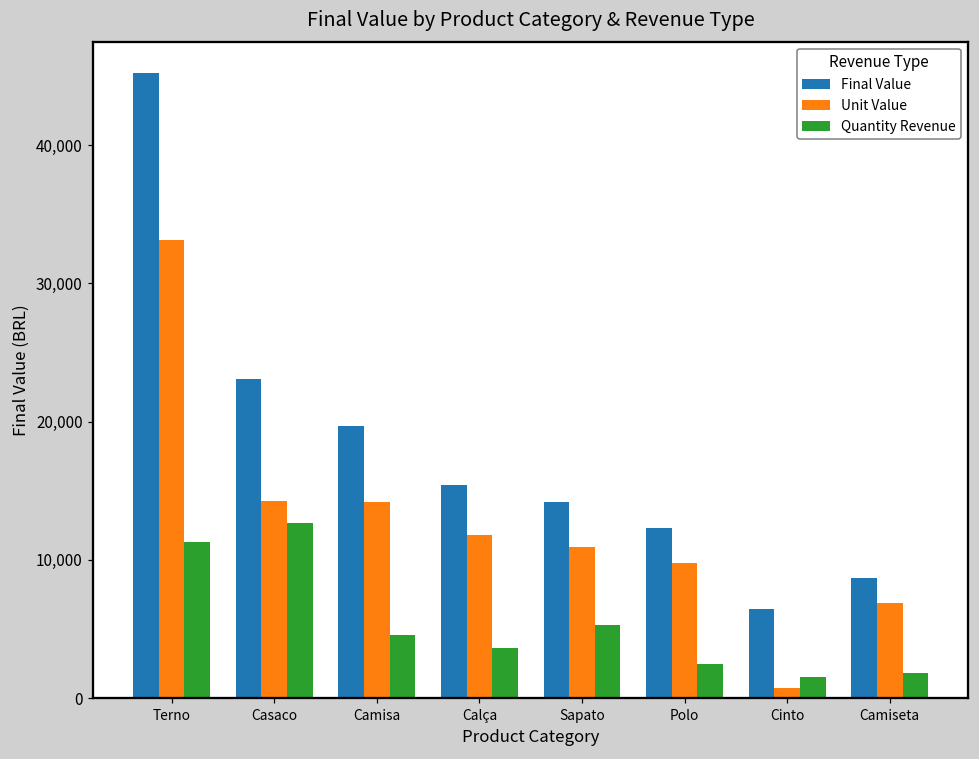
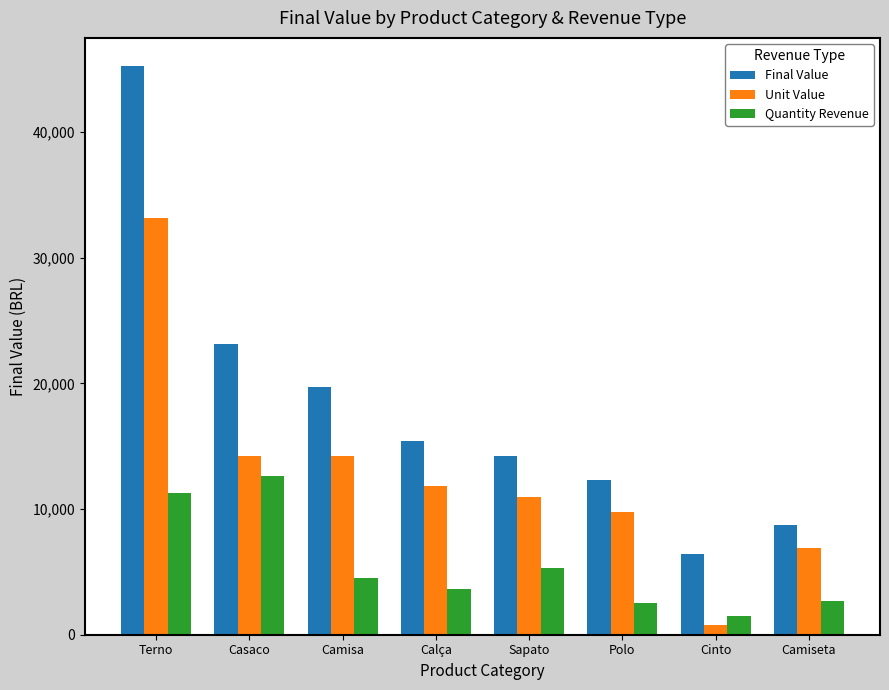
  {
    "Final Value": {
      "Terno": "45,200",
      "Casaco": "23,100",
      "Camisa": "19,700",
      "Calça": "15,400",
      "Sapato": "14,200",
      "Polo": "12,300",
      "Cinto": "6,400",
      "Camiseta": "8,700"
    },
    "Unit Value": {
      "Terno": "33,200",
      "Casaco": "14,300",
      "Camisa": "14,200",
      "Calça": "11,800",
      "Sapato": "11,000",
      "Polo": "9,800",
      "Cinto": "800",
      "Camiseta": "6,900"
    },
    "Quantity Revenue": {
      "Terno": "11,300",
      "Casaco": "12,700",
      "Camisa": "4,600",
      "Calça": "3,600",
      "Sapato": "5,300",
      "Polo": "2,500",
      "Cinto": "1,500",
-     "Camiseta": "1,800"
+     "Camiseta": "2,700"
    }
  }
